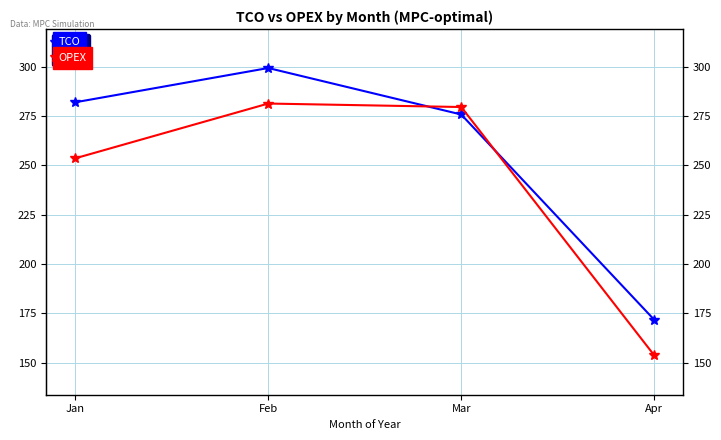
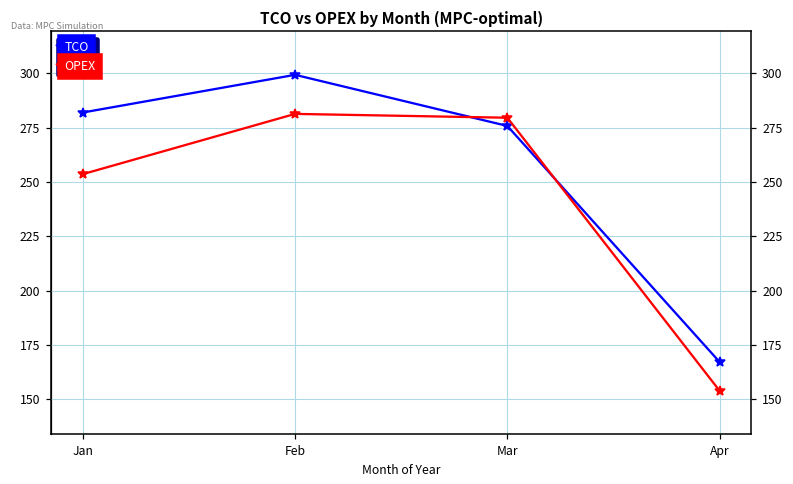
  {
    "TCO": {
      "Jan": 282,
      "Feb": 299,
      "Mar": 276,
-     "Apr": 172
+     "Apr": 167
    },
    "OPEX": {
      "Jan": 254,
      "Feb": 281,
      "Mar": 280,
      "Apr": 154
    }
  }
